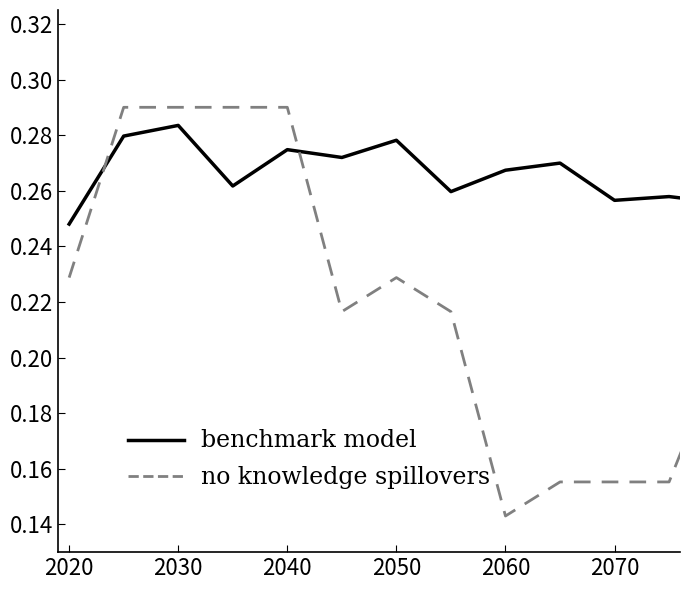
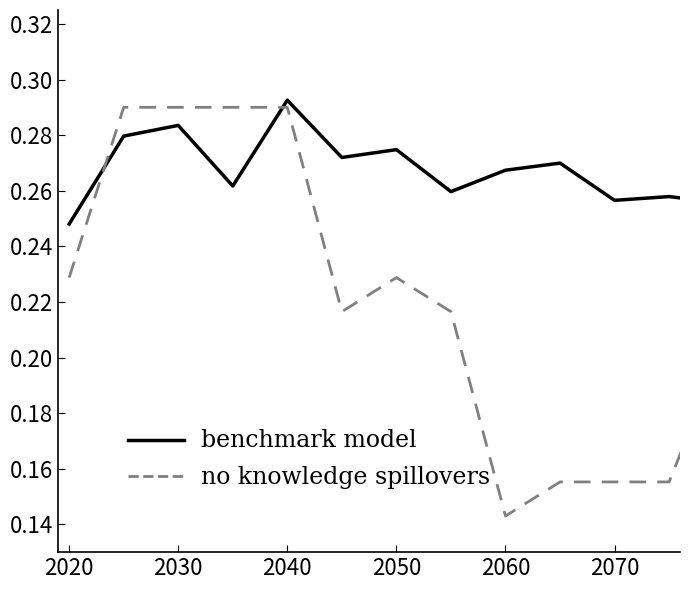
  {
    "benchmark model": {
      "2020": 0.248,
      "2030": 0.283,
-     "2040": 0.275,
-     "2050": 0.278,
+     "2040": 0.293,
+     "2050": 0.275,
      "2060": 0.267,
      "2070": 0.257
    },
    "no knowledge spillovers": {
      "2020": 0.229,
      "2030": 0.290,
      "2040": 0.290,
      "2050": 0.229,
      "2060": 0.143,
      "2070": 0.155
    }
  }
